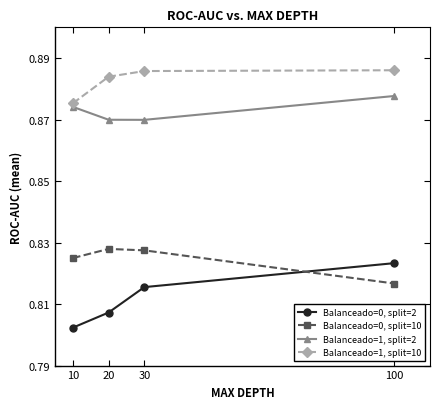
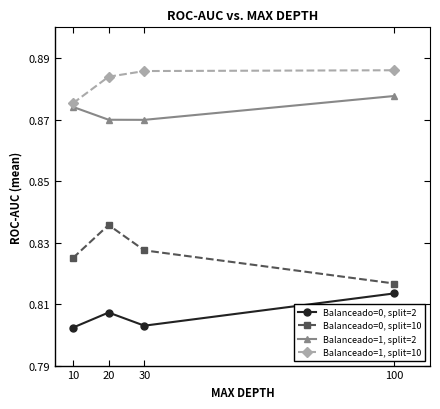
  {
    "Balanceado=0, split=2": {
      "10": 0.802,
      "20": 0.807,
-     "30": 0.816,
-     "100": 0.823
+     "30": 0.803,
+     "100": 0.813
    },
    "Balanceado=0, split=10": {
      "10": 0.825,
-     "20": 0.828,
+     "20": 0.836,
      "30": 0.827,
      "100": 0.817
    }
  }
